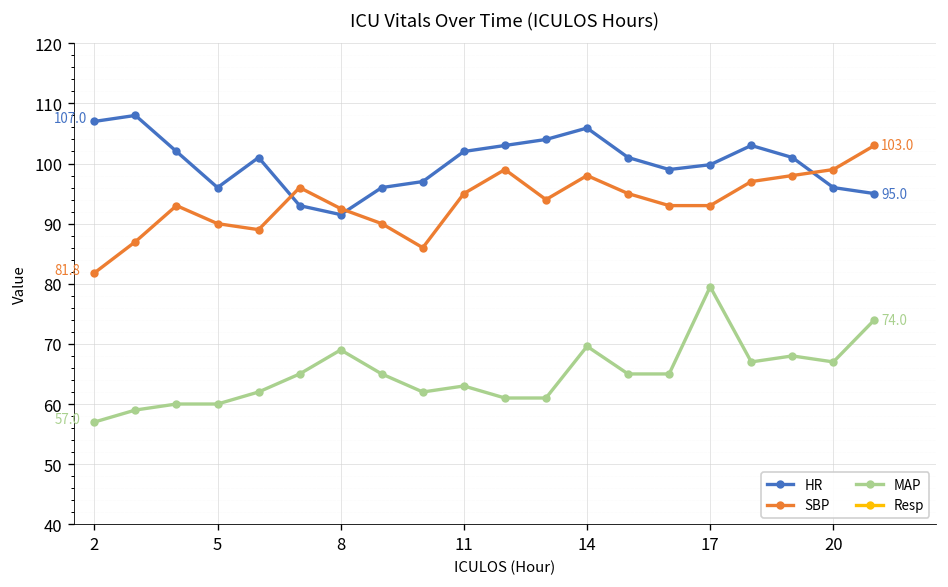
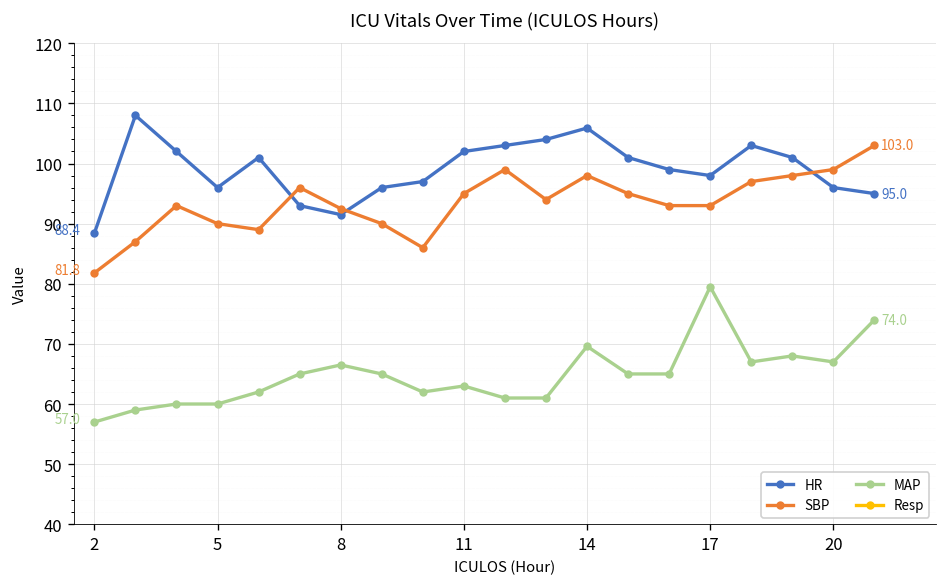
  {
    "HR": {
-     "2": 107.0,
-     "17": 100
+     "2": 88.4,
+     "17": 98
    },
    "SBP": {
      "2": 81.8
    },
    "MAP": {
      "5": 60,
-     "8": 69,
+     "8": 67,
      "11": 63,
      "14": 70,
      "17": 80,
      "20": 67
    }
  }
